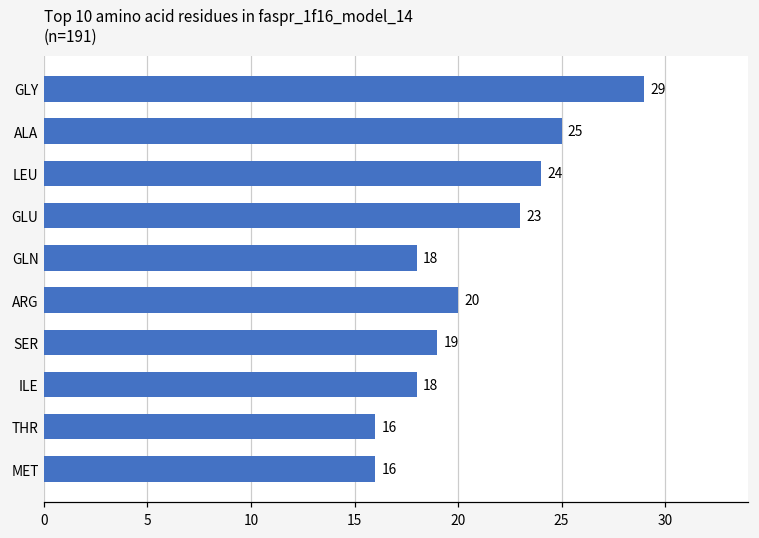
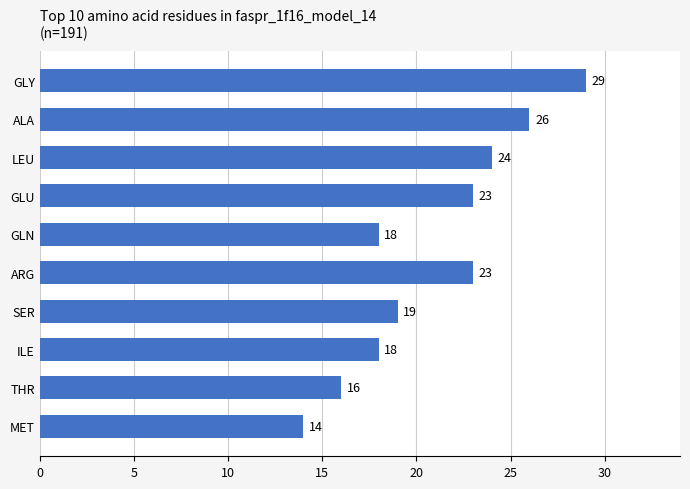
  {
    "GLY": 29,
-   "ALA": 25,
+   "ALA": 26,
    "LEU": 24,
    "GLU": 23,
    "GLN": 18,
-   "ARG": 20,
+   "ARG": 23,
    "SER": 19,
    "ILE": 18,
    "THR": 16,
-   "MET": 16
+   "MET": 14
  }
